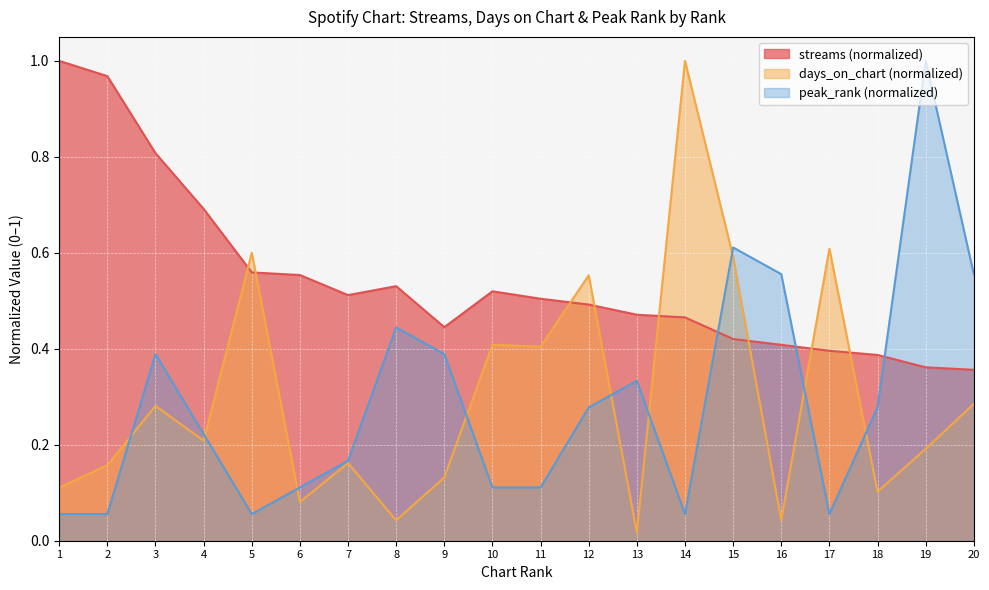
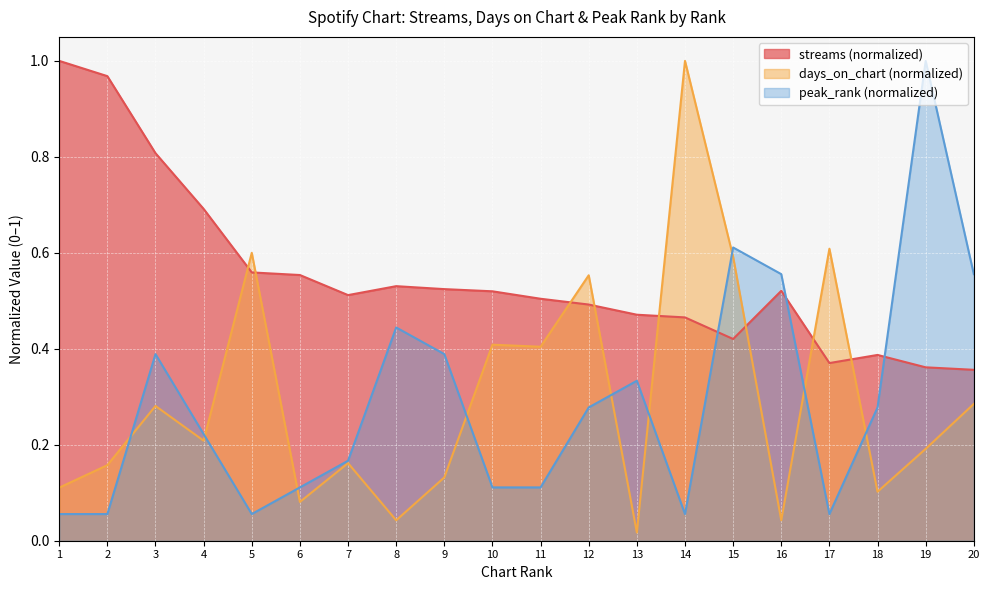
  {
    "streams (normalized)": {
      "1": 1.00,
      "2": 0.97,
      "3": 0.81,
      "4": 0.69,
      "5": 0.56,
      "6": 0.55,
      "7": 0.51,
      "8": 0.53,
-     "9": 0.45,
+     "9": 0.52,
      "10": 0.52,
      "11": 0.50,
      "12": 0.49,
      "13": 0.47,
      "14": 0.47,
      "15": 0.42,
-     "16": 0.41,
-     "17": 0.40,
+     "16": 0.52,
+     "17": 0.37,
      "18": 0.39,
      "19": 0.36,
      "20": 0.36
    },
    "days_on_chart (normalized)": {
      "1": 0.11,
      "2": 0.16,
      "3": 0.28,
      "4": 0.21,
      "5": 0.60,
      "6": 0.08,
      "8": 0.04,
      "9": 0.13,
      "10": 0.41,
      "11": 0.40,
      "12": 0.55,
      "13": 0.02,
      "14": 1.00,
      "15": 0.59,
      "16": 0.04,
      "17": 0.61,
      "18": 0.10,
      "19": 0.19,
      "20": 0.29
    },
    "peak_rank (normalized)": {
      "1": 0.06,
      "2": 0.06,
      "3": 0.39,
      "4": 0.22,
      "5": 0.06,
      "6": 0.11,
      "8": 0.44,
      "9": 0.39,
      "10": 0.11,
      "11": 0.11,
      "12": 0.28,
      "13": 0.33,
      "14": 0.06,
      "15": 0.61,
      "16": 0.56,
      "17": 0.06,
      "18": 0.28,
      "20": 0.56
    }
  }
